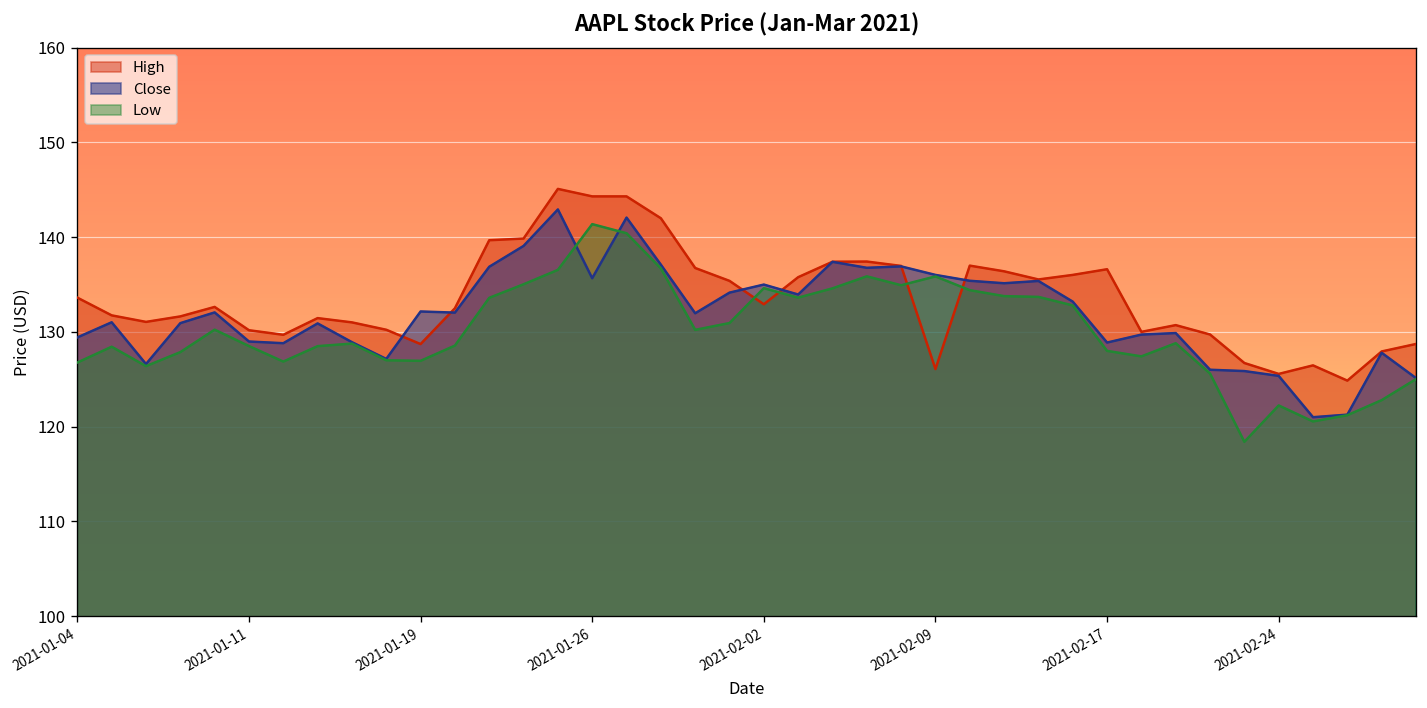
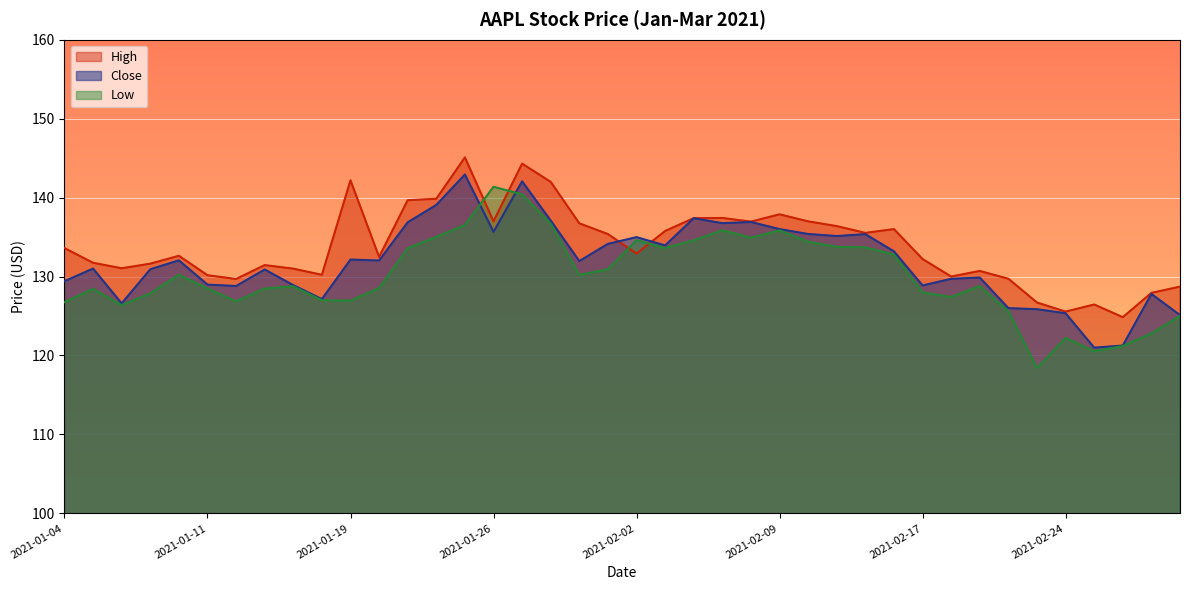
  {
    "High": {
      "2021-01-04": 134,
      "2021-01-11": 130,
-     "2021-01-19": 129,
-     "2021-01-26": 144,
+     "2021-01-19": 142,
+     "2021-01-26": 137,
      "2021-02-02": 133,
-     "2021-02-09": 126,
-     "2021-02-17": 137
+     "2021-02-09": 138,
+     "2021-02-17": 132
    },
    "Close": {
      "2021-01-04": 129,
      "2021-01-11": 129,
      "2021-01-19": 132,
      "2021-01-26": 136,
      "2021-02-02": 135,
      "2021-02-17": 129
    },
    "Low": {
      "2021-01-04": 127,
      "2021-01-11": 129,
      "2021-01-19": 127,
      "2021-01-26": 141,
      "2021-02-02": 135,
      "2021-02-17": 128,
      "2021-02-24": 122
    }
  }
